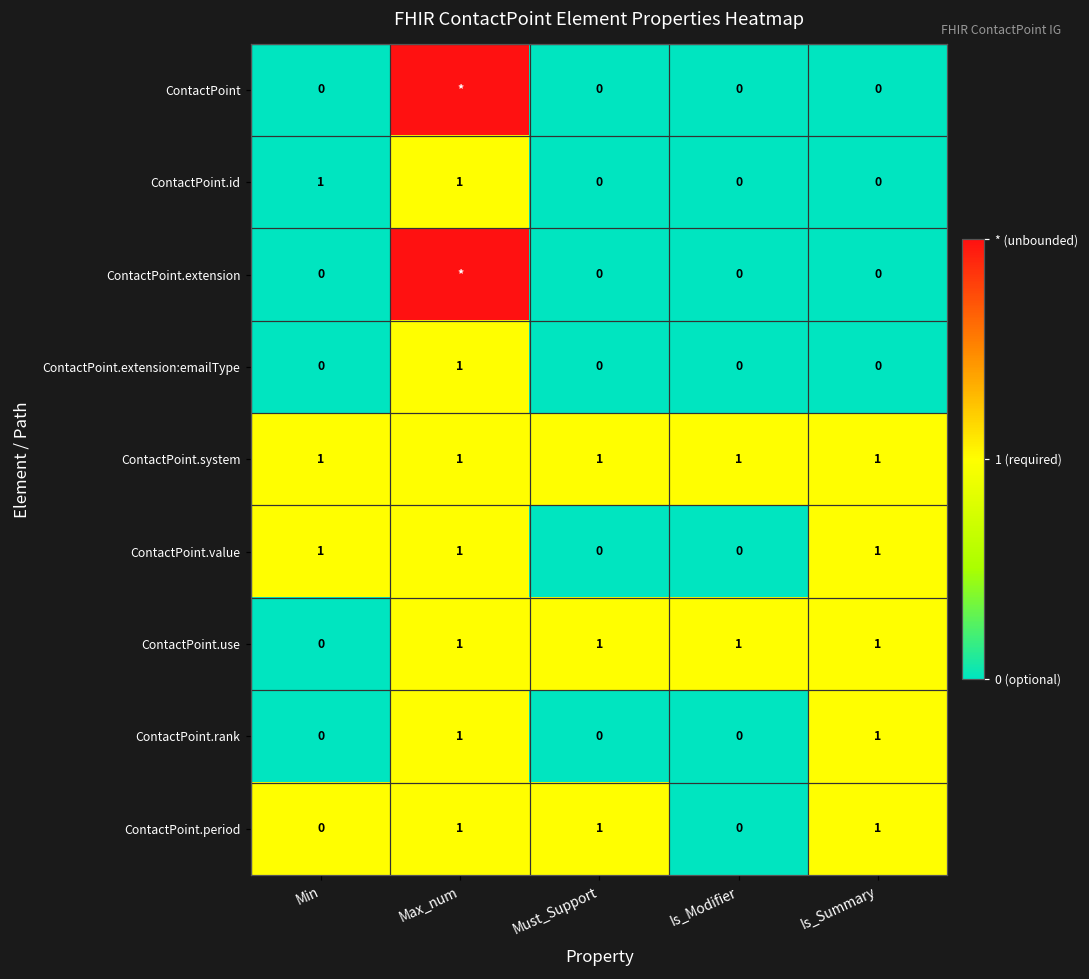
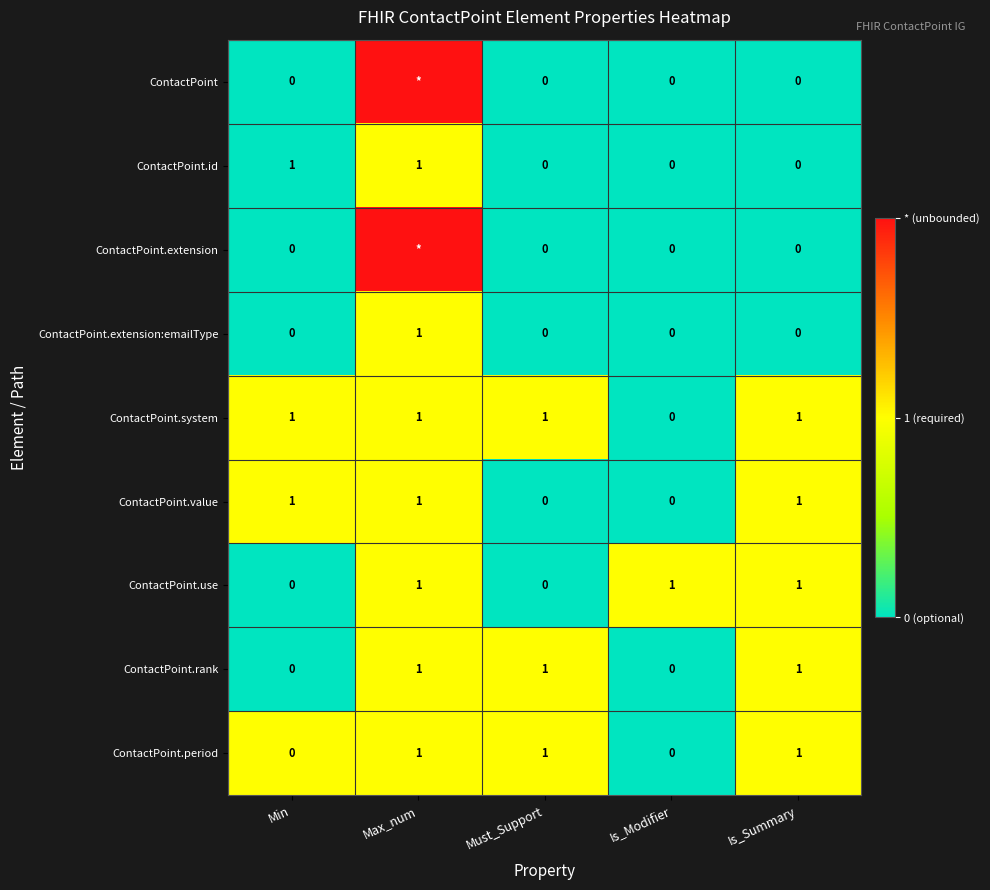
  {
    "ContactPoint": {
      "Min": 0,
      "Must_Support": 0,
      "Is_Modifier": 0,
      "Is_Summary": 0
    },
    "ContactPoint.id": {
      "Min": 1,
      "Max_num": 1,
      "Must_Support": 0,
      "Is_Modifier": 0,
      "Is_Summary": 0
    },
    "ContactPoint.extension": {
      "Min": 0,
      "Must_Support": 0,
      "Is_Modifier": 0,
      "Is_Summary": 0
    },
    "ContactPoint.extension:emailType": {
      "Min": 0,
      "Max_num": 1,
      "Must_Support": 0,
      "Is_Modifier": 0,
      "Is_Summary": 0
    },
    "ContactPoint.system": {
      "Min": 1,
      "Max_num": 1,
      "Must_Support": 1,
-     "Is_Modifier": 1,
+     "Is_Modifier": 0,
      "Is_Summary": 1
    },
    "ContactPoint.value": {
      "Min": 1,
      "Max_num": 1,
      "Must_Support": 0,
      "Is_Modifier": 0,
      "Is_Summary": 1
    },
    "ContactPoint.use": {
      "Min": 0,
      "Max_num": 1,
-     "Must_Support": 1,
+     "Must_Support": 0,
      "Is_Modifier": 1,
      "Is_Summary": 1
    },
    "ContactPoint.rank": {
      "Min": 0,
      "Max_num": 1,
-     "Must_Support": 0,
+     "Must_Support": 1,
      "Is_Modifier": 0,
      "Is_Summary": 1
    },
    "ContactPoint.period": {
      "Min": 0,
      "Max_num": 1,
      "Must_Support": 1,
      "Is_Modifier": 0,
      "Is_Summary": 1
    }
  }
